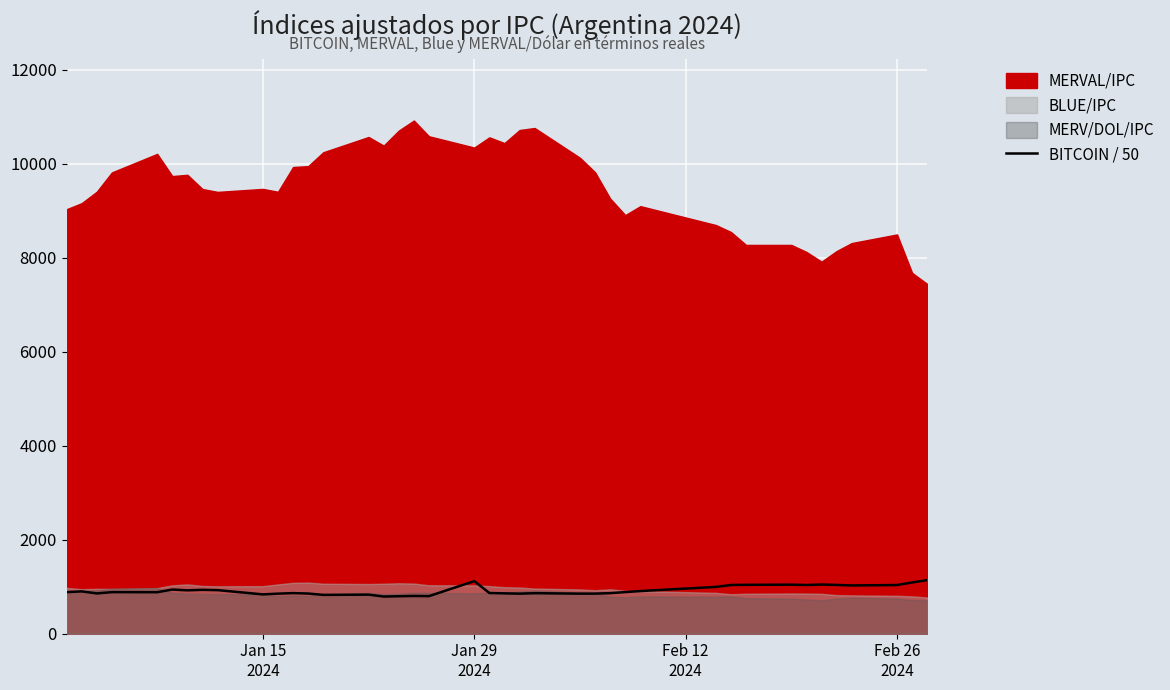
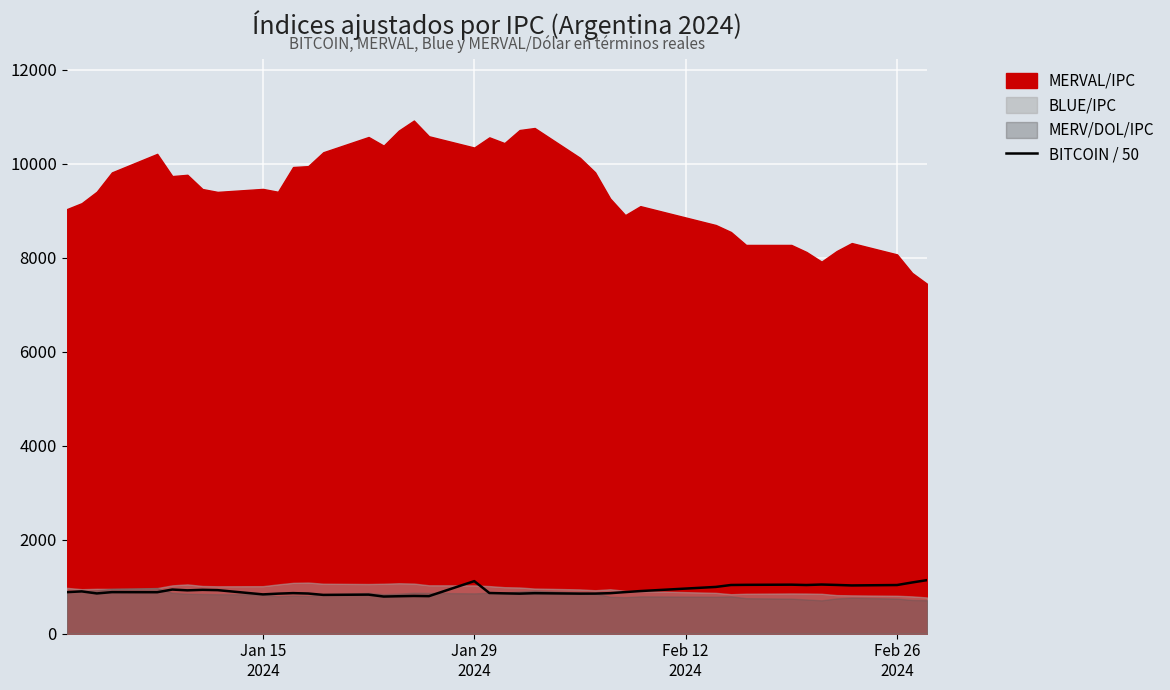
  {
    "MERVAL/IPC": {
      "Jan 15 2024": 9500,
      "Jan 29 2024": 10300,
-     "Feb 26 2024": 8500
+     "Feb 26 2024": 8100
    },
    "BITCOIN / 50": {
      "Jan 29 2024": 1100,
      "Feb 26 2024": 1000
    }
  }
